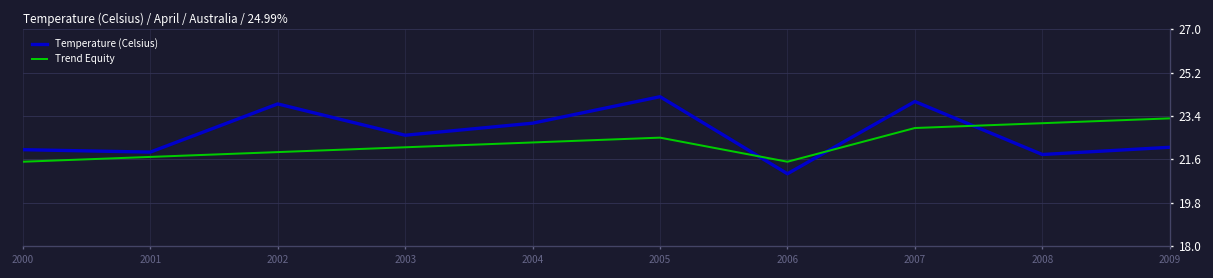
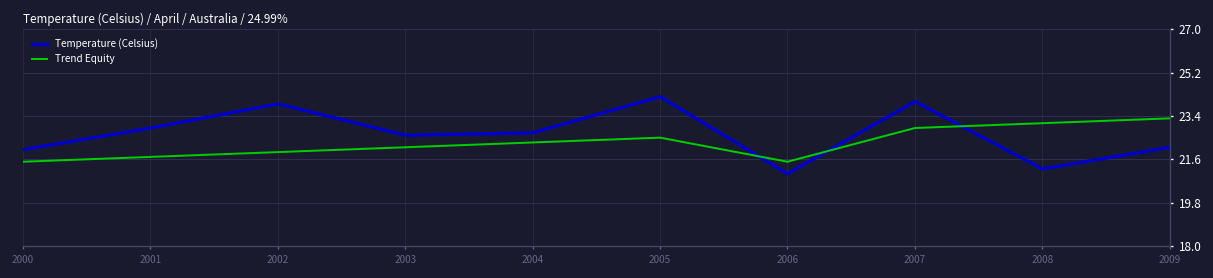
  {
    "Temperature (Celsius)": {
      "2000": 22.0,
-     "2001": 21.9,
+     "2001": 22.9,
      "2002": 23.9,
      "2003": 22.6,
-     "2004": 23.1,
+     "2004": 22.7,
      "2005": 24.2,
      "2006": 21.0,
      "2007": 24.0,
-     "2008": 21.8,
+     "2008": 21.2,
      "2009": 22.1
    },
    "Trend Equity": {
      "2000": 21.5,
      "2001": 21.7,
      "2002": 21.9,
      "2003": 22.1,
      "2004": 22.3,
      "2005": 22.5,
      "2006": 21.5,
      "2007": 22.9,
      "2008": 23.1,
      "2009": 23.3
    }
  }
